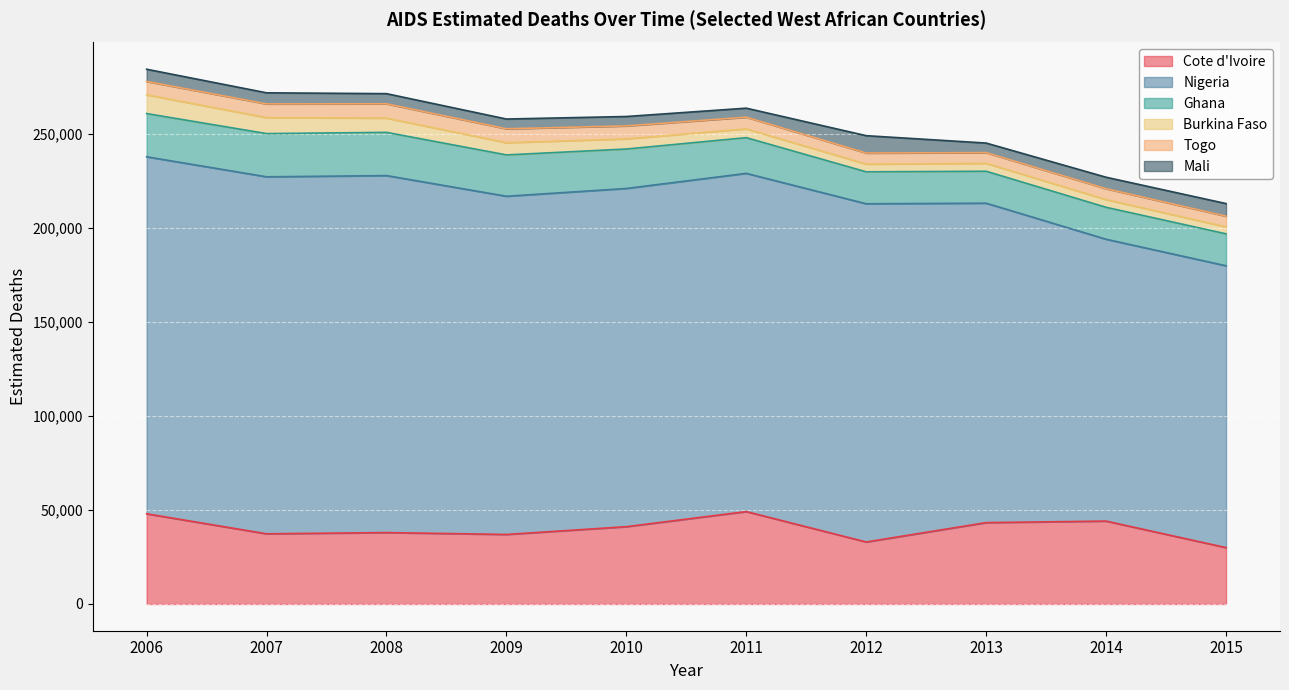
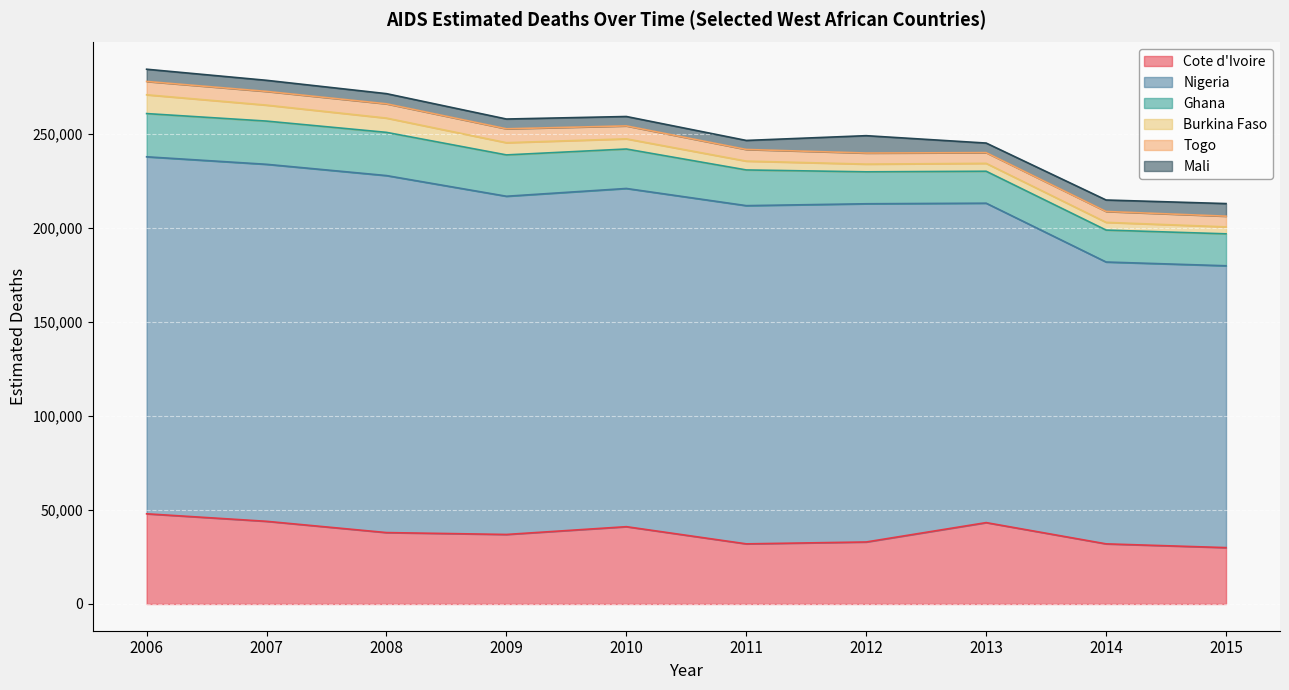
  {
    "Cote d'Ivoire": {
      "2006": "48,000",
-     "2007": "37,000",
+     "2007": "44,000",
      "2008": "38,000",
      "2009": "37,000",
      "2010": "41,000",
-     "2011": "49,000",
+     "2011": "32,000",
      "2012": "33,000",
      "2013": "43,000",
-     "2014": "44,000",
+     "2014": "32,000",
      "2015": "30,000"
    },
    "Mali": {
      "2006": "7,000",
      "2007": "6,000",
      "2008": "5,000",
      "2009": "5,000",
      "2010": "5,000",
      "2011": "5,000",
      "2012": "9,000",
      "2013": "5,000",
      "2014": "6,000",
      "2015": "7,000"
    }
  }
